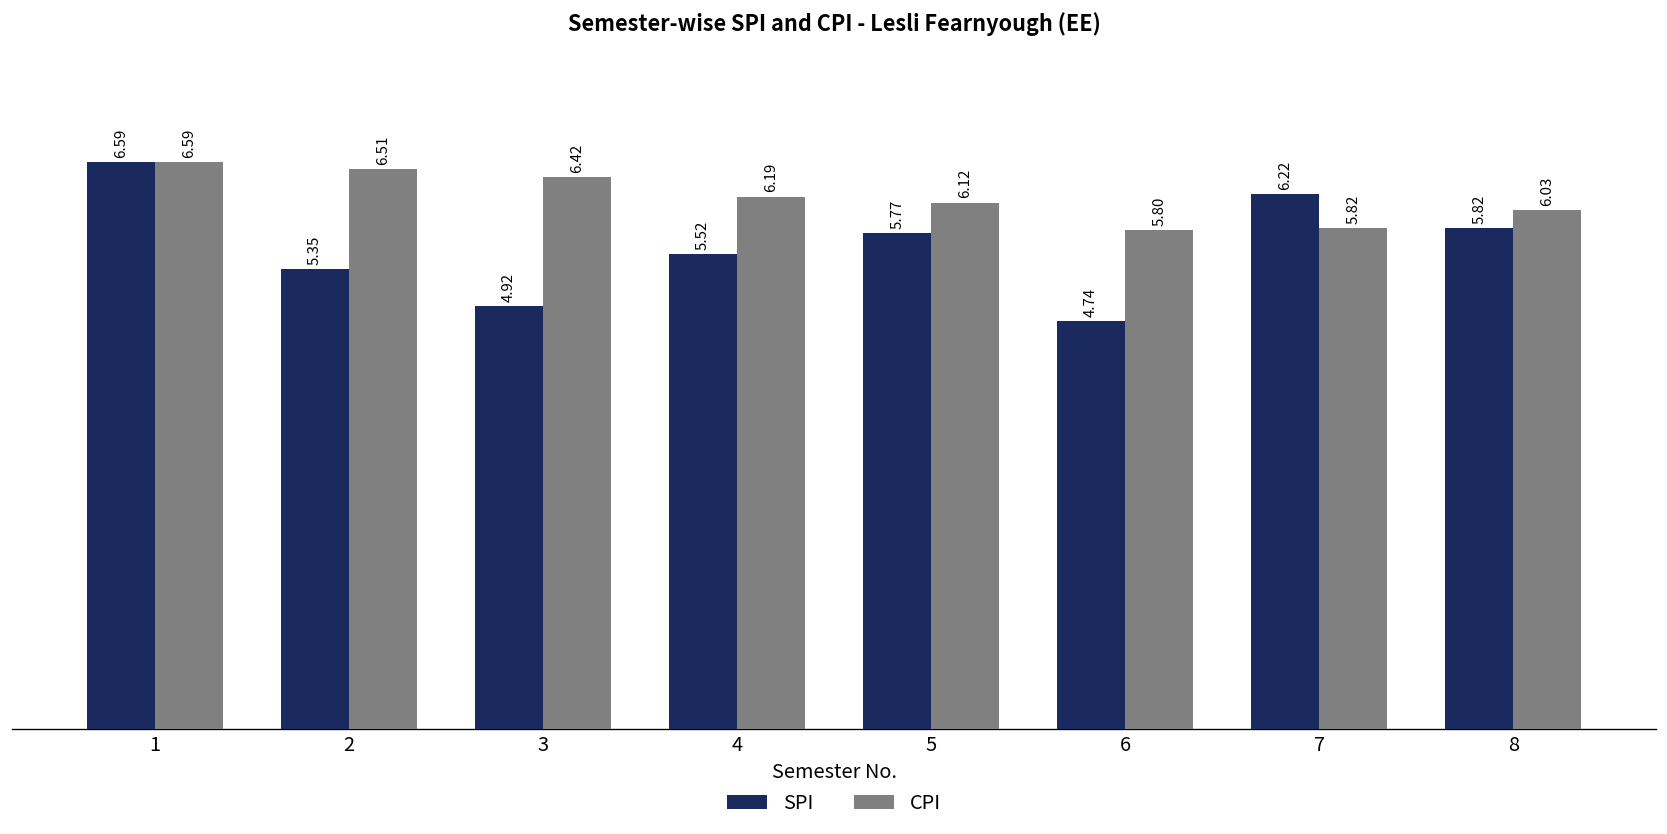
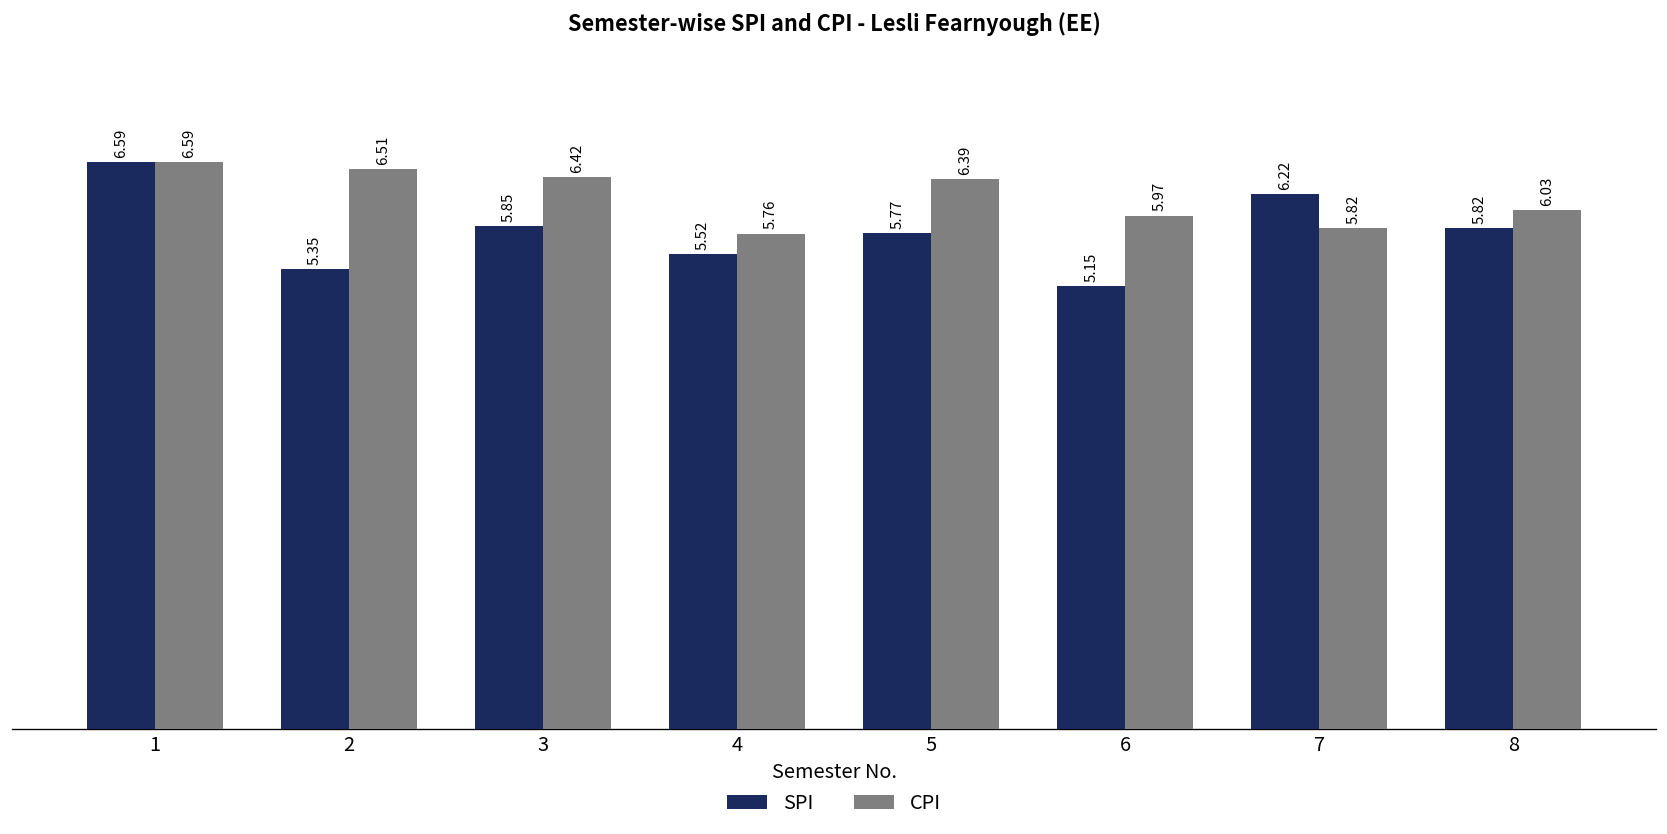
  {
    "SPI": {
      "1": 6.59,
      "2": 5.35,
-     "3": 4.92,
+     "3": 5.85,
      "4": 5.52,
      "5": 5.77,
-     "6": 4.74,
+     "6": 5.15,
      "7": 6.22,
      "8": 5.82
    },
    "CPI": {
      "1": 6.59,
      "2": 6.51,
      "3": 6.42,
-     "4": 6.19,
-     "5": 6.12,
-     "6": 5.80,
+     "4": 5.76,
+     "5": 6.39,
+     "6": 5.97,
      "7": 5.82,
      "8": 6.03
    }
  }
